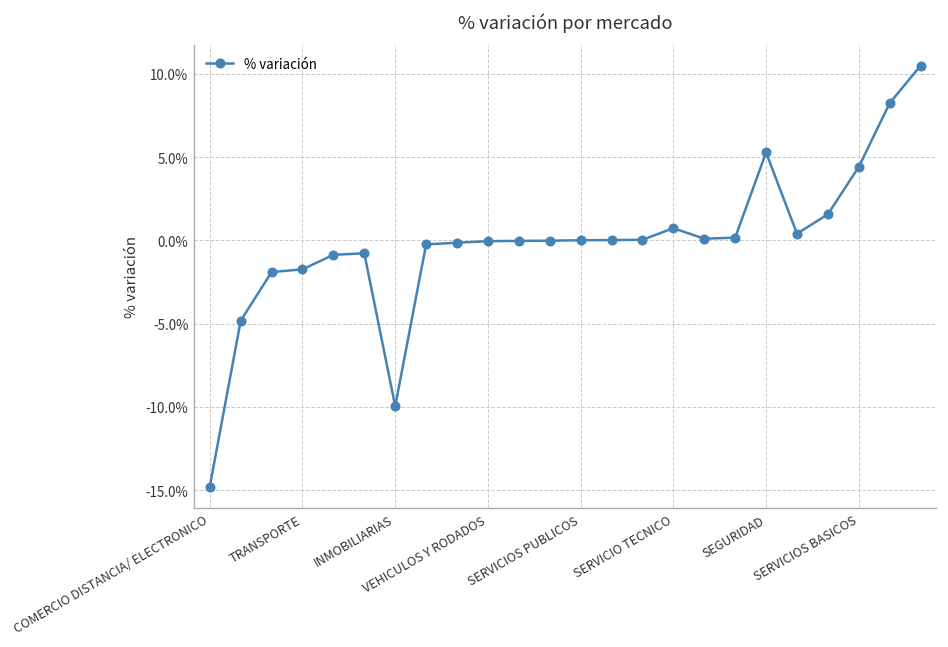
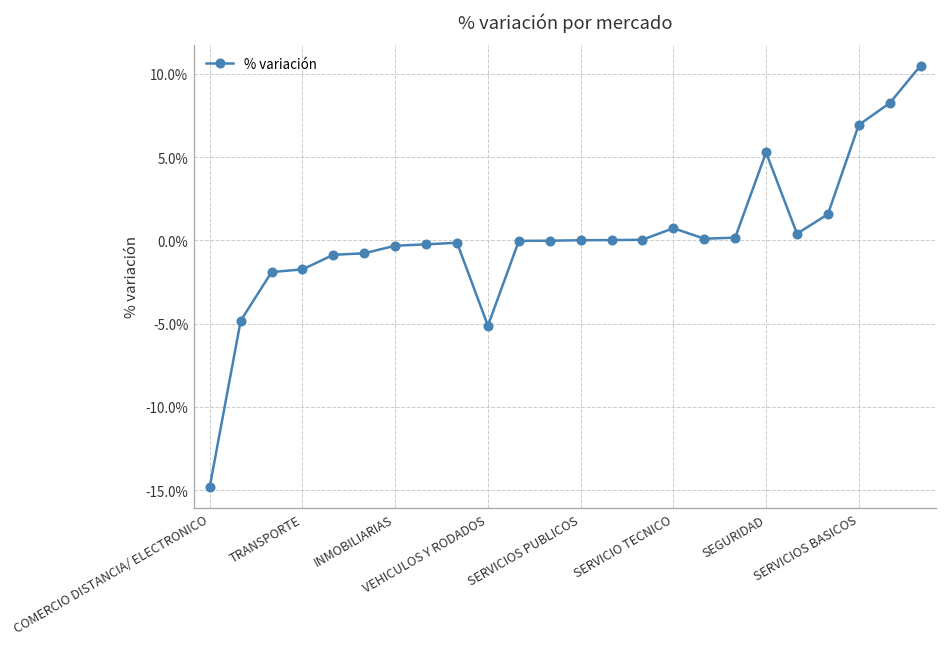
  {
    "COMERCIO DISTANCIA/ ELECTRONICO": "-14.8%",
    "TRANSPORTE": "-1.7%",
-   "INMOBILIARIAS": "-10.0%",
-   "VEHICULOS Y RODADOS": "0.0%",
+   "INMOBILIARIAS": "-0.3%",
+   "VEHICULOS Y RODADOS": "-5.1%",
    "SERVICIOS PUBLICOS": "0.0%",
    "SERVICIO TECNICO": "0.7%",
    "SEGURIDAD": "5.3%",
-   "SERVICIOS BASICOS": "4.4%"
+   "SERVICIOS BASICOS": "6.9%"
  }
